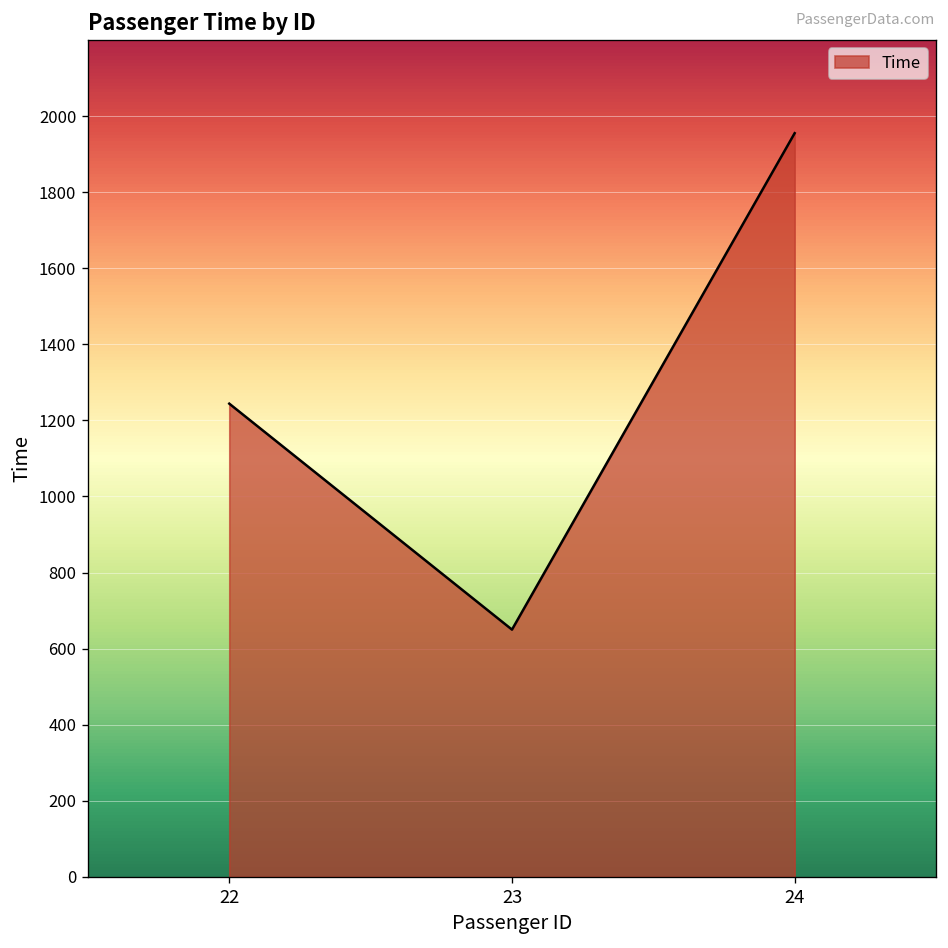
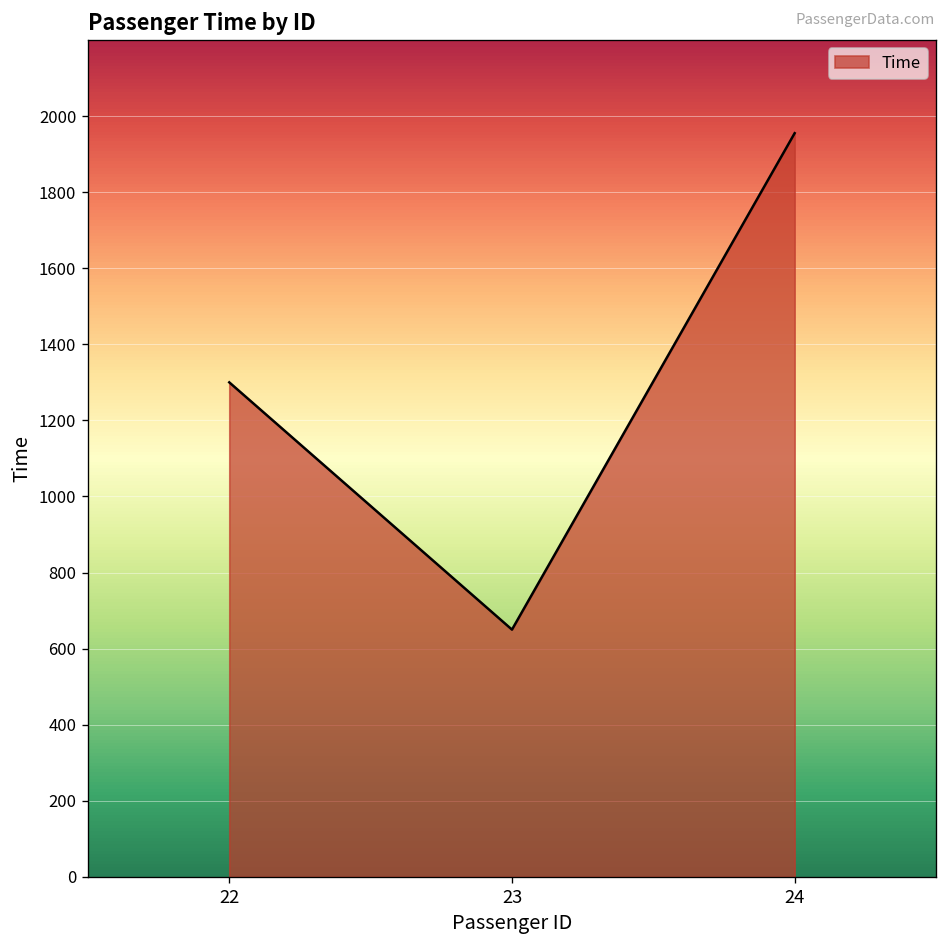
  {
-   "22": 1240,
+   "22": 1300,
    "23": 650,
    "24": 1960
  }
